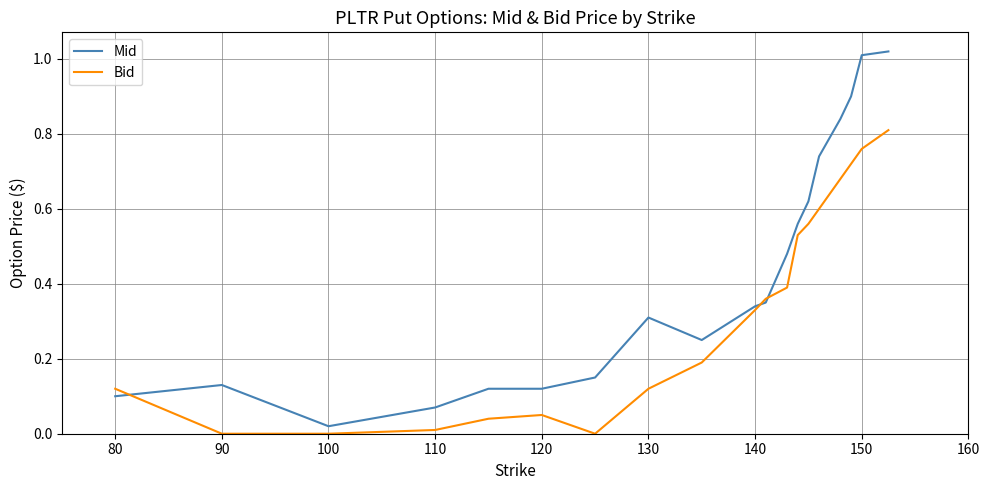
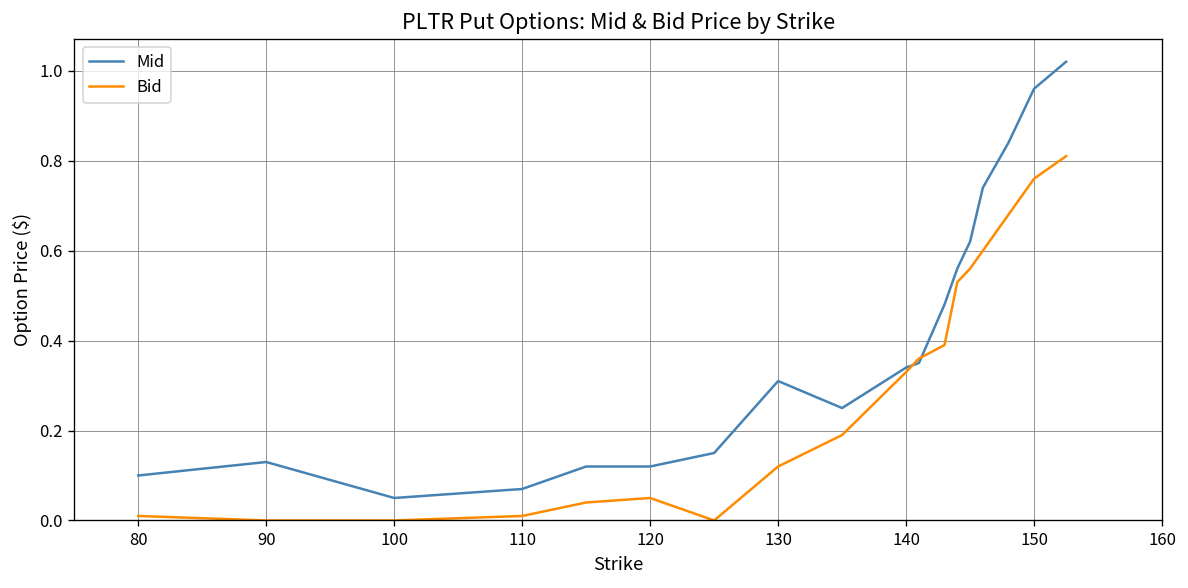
  {
    "Mid": {
      "80": 0.10,
      "90": 0.13,
-     "100": 0.02,
+     "100": 0.05,
      "110": 0.07,
      "120": 0.12,
      "130": 0.31,
      "140": 0.34,
-     "150": 1.01
+     "150": 0.96
    },
    "Bid": {
-     "80": 0.12,
+     "80": 0.01,
      "90": 0.00,
      "100": 0.00,
      "110": 0.01,
      "120": 0.05,
      "130": 0.12,
      "140": 0.33,
      "150": 0.76
    }
  }
